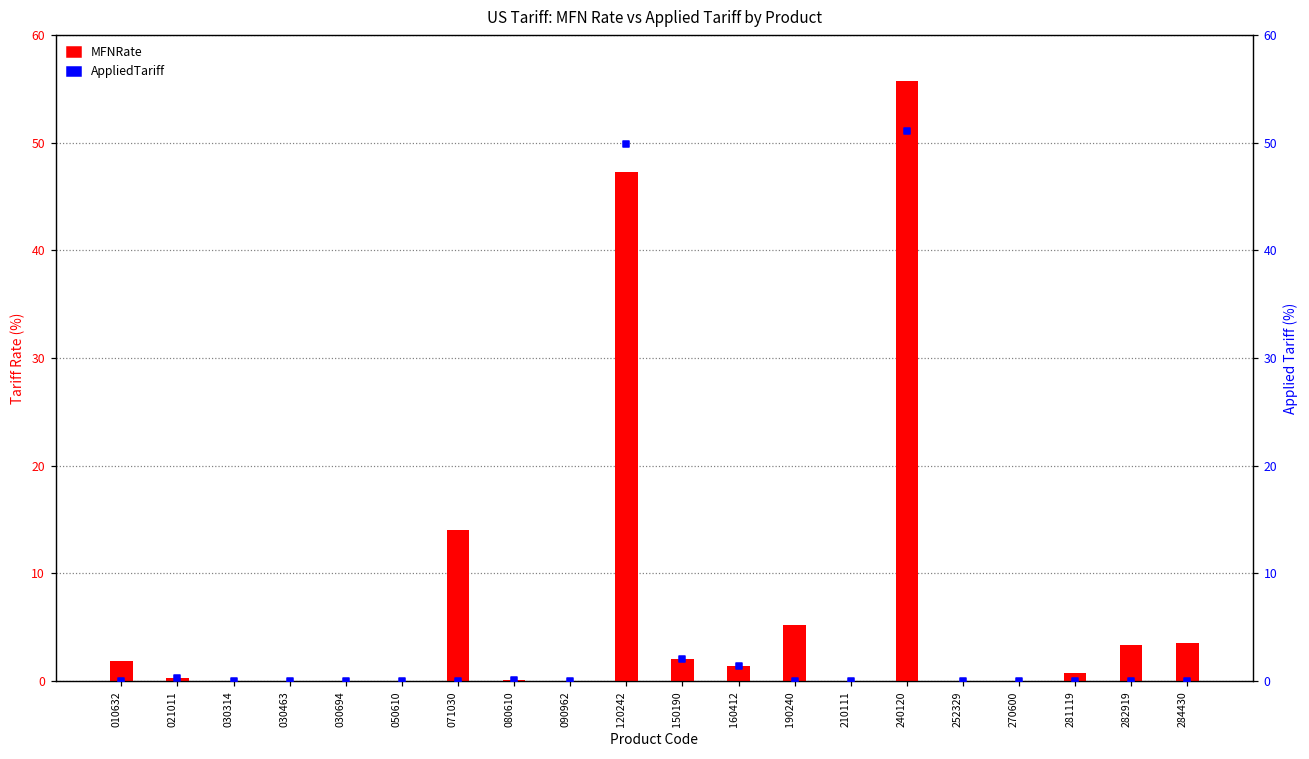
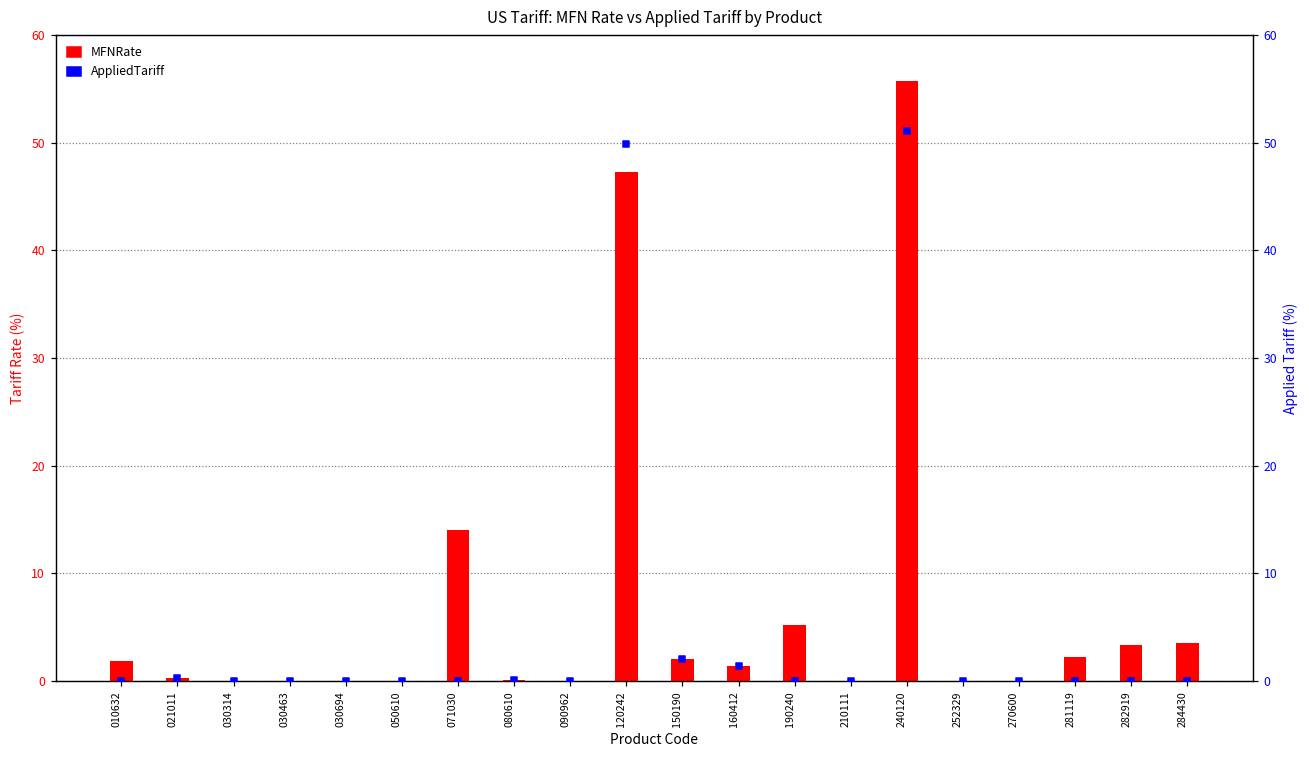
  {
    "MFNRate": {
      "010632": 2,
      "030314": 0,
      "030463": 0,
      "030694": 0,
      "050610": 0,
      "071030": 14,
      "090962": 0,
      "120242": 47,
      "150190": 2,
      "160412": 1,
      "190240": 5,
      "210111": 0,
      "240120": 56,
      "252329": 0,
      "270600": 0,
-     "281119": 1,
+     "281119": 2,
      "282919": 3,
      "284430": 4
    }
  }
